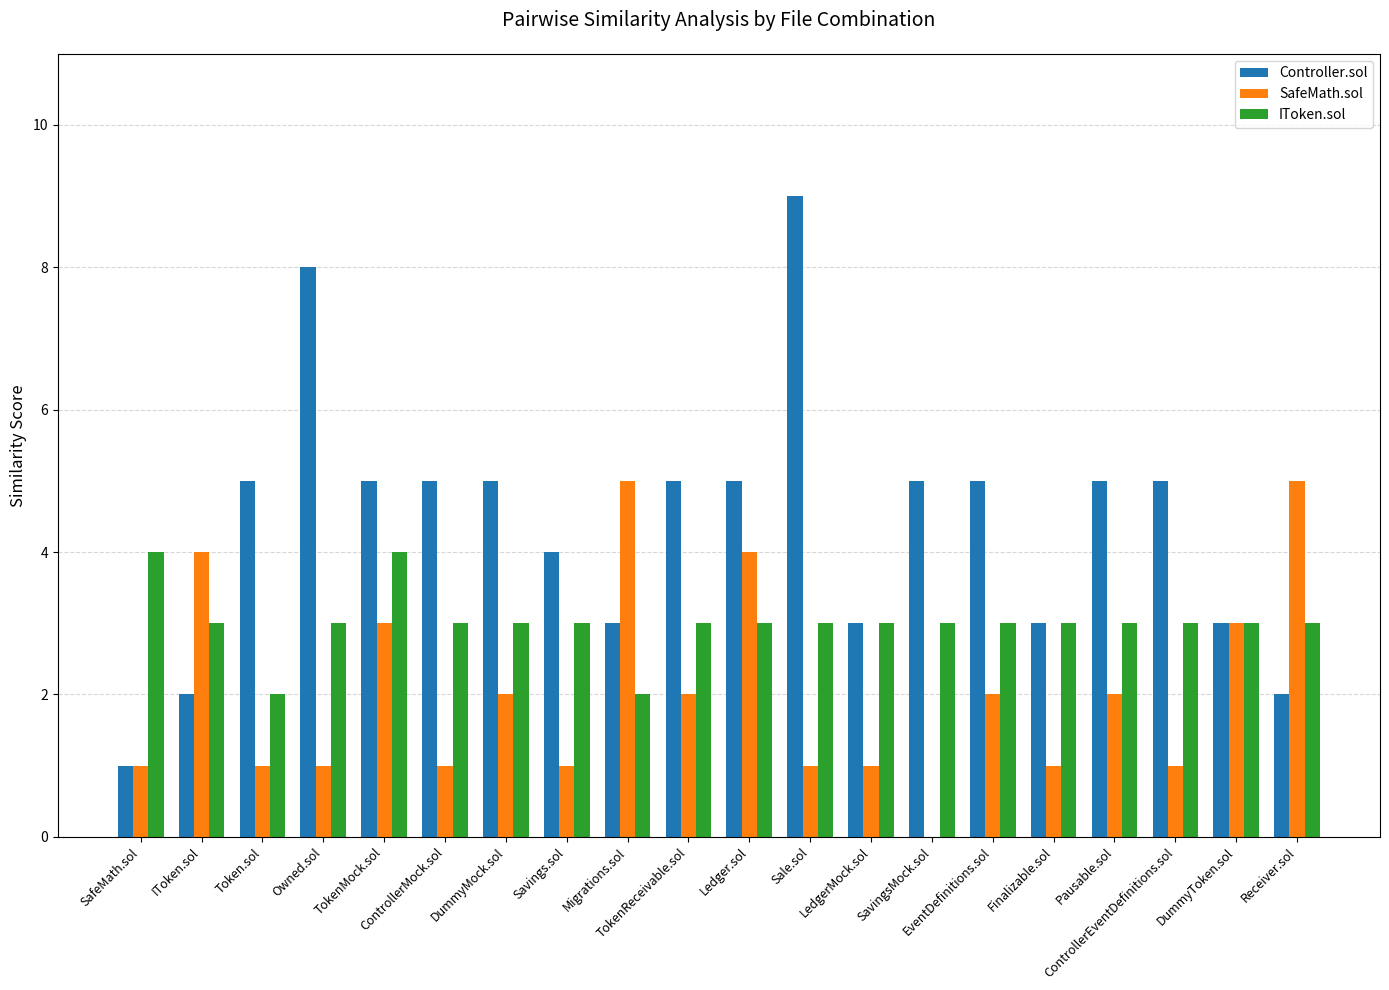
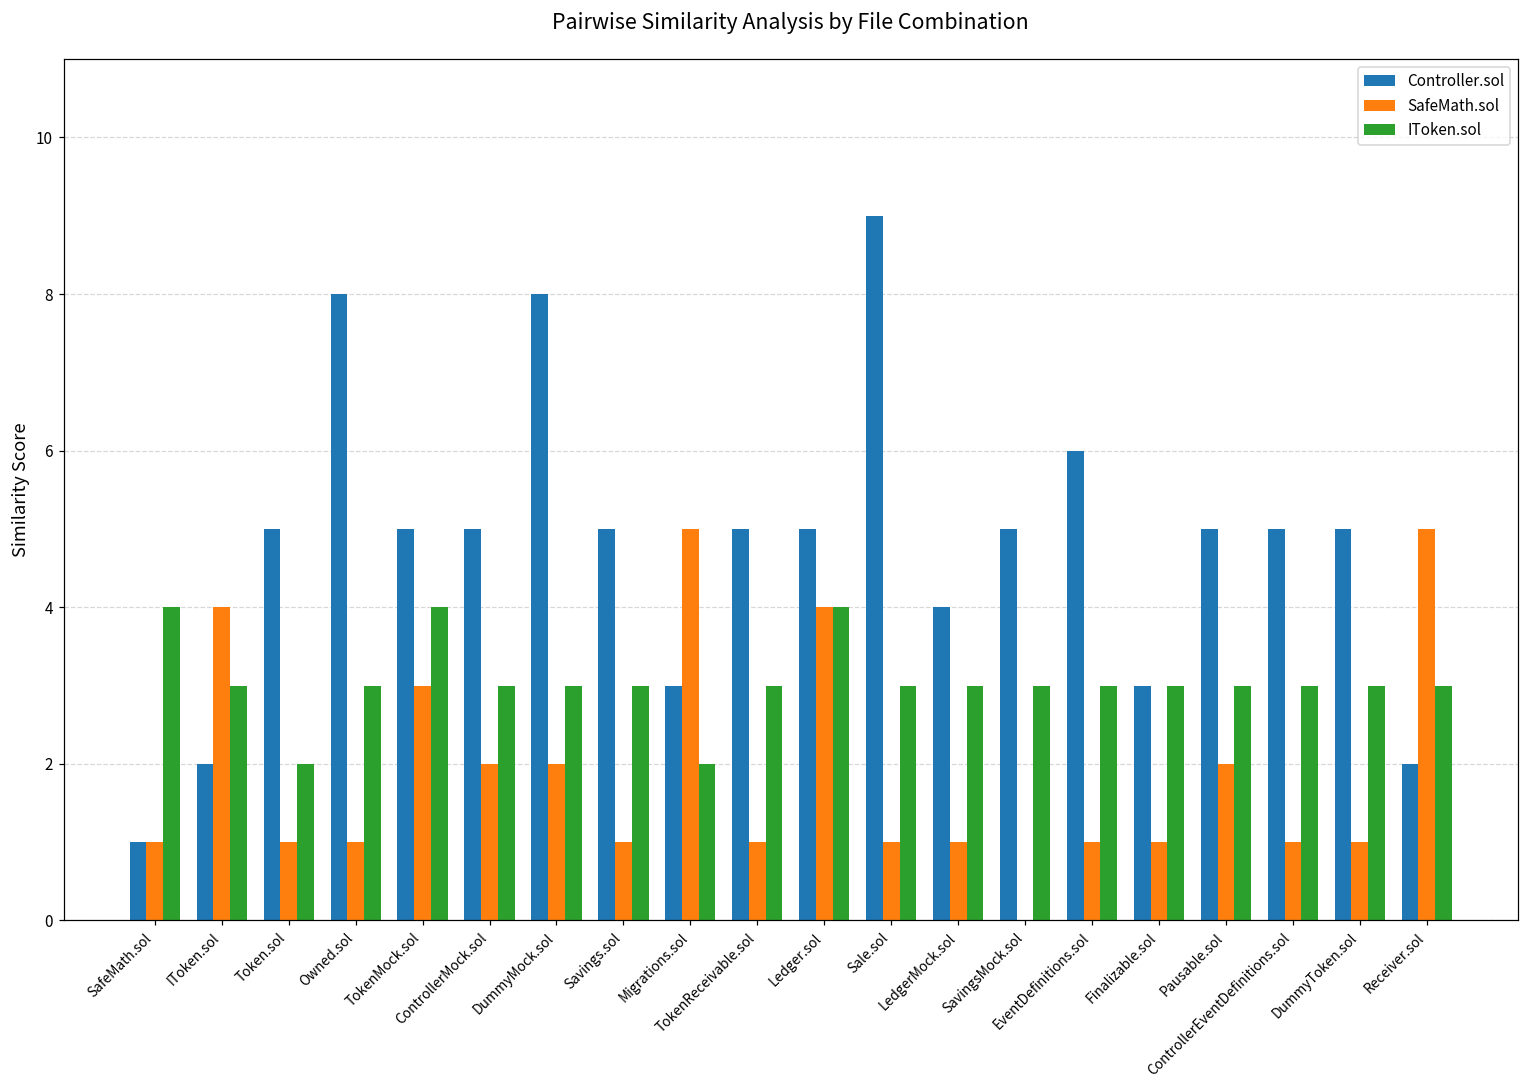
  {
    "Controller.sol": {
      "SafeMath.sol": 1,
      "IToken.sol": 2,
      "Token.sol": 5,
      "Owned.sol": 8,
      "TokenMock.sol": 5,
      "ControllerMock.sol": 5,
-     "DummyMock.sol": 5,
-     "Savings.sol": 4,
+     "DummyMock.sol": 8,
+     "Savings.sol": 5,
      "Migrations.sol": 3,
      "TokenReceivable.sol": 5,
      "Ledger.sol": 5,
      "Sale.sol": 9,
-     "LedgerMock.sol": 3,
+     "LedgerMock.sol": 4,
      "SavingsMock.sol": 5,
-     "EventDefinitions.sol": 5,
+     "EventDefinitions.sol": 6,
      "Finalizable.sol": 3,
      "Pausable.sol": 5,
      "ControllerEventDefinitions.sol": 5,
-     "DummyToken.sol": 3,
+     "DummyToken.sol": 5,
      "Receiver.sol": 2
    },
    "SafeMath.sol": {
      "SafeMath.sol": 1,
      "IToken.sol": 4,
      "Token.sol": 1,
      "Owned.sol": 1,
      "TokenMock.sol": 3,
-     "ControllerMock.sol": 1,
+     "ControllerMock.sol": 2,
      "DummyMock.sol": 2,
      "Savings.sol": 1,
      "Migrations.sol": 5,
-     "TokenReceivable.sol": 2,
+     "TokenReceivable.sol": 1,
      "Ledger.sol": 4,
      "Sale.sol": 1,
      "LedgerMock.sol": 1,
      "SavingsMock.sol": 0,
-     "EventDefinitions.sol": 2,
+     "EventDefinitions.sol": 1,
      "Finalizable.sol": 1,
      "Pausable.sol": 2,
      "ControllerEventDefinitions.sol": 1,
-     "DummyToken.sol": 3,
+     "DummyToken.sol": 1,
      "Receiver.sol": 5
    },
    "IToken.sol": {
      "SafeMath.sol": 4,
      "IToken.sol": 3,
      "Token.sol": 2,
      "Owned.sol": 3,
      "TokenMock.sol": 4,
      "ControllerMock.sol": 3,
      "DummyMock.sol": 3,
      "Savings.sol": 3,
      "Migrations.sol": 2,
      "TokenReceivable.sol": 3,
-     "Ledger.sol": 3,
+     "Ledger.sol": 4,
      "Sale.sol": 3,
      "LedgerMock.sol": 3,
      "SavingsMock.sol": 3,
      "EventDefinitions.sol": 3,
      "Finalizable.sol": 3,
      "Pausable.sol": 3,
      "ControllerEventDefinitions.sol": 3,
      "DummyToken.sol": 3,
      "Receiver.sol": 3
    }
  }
